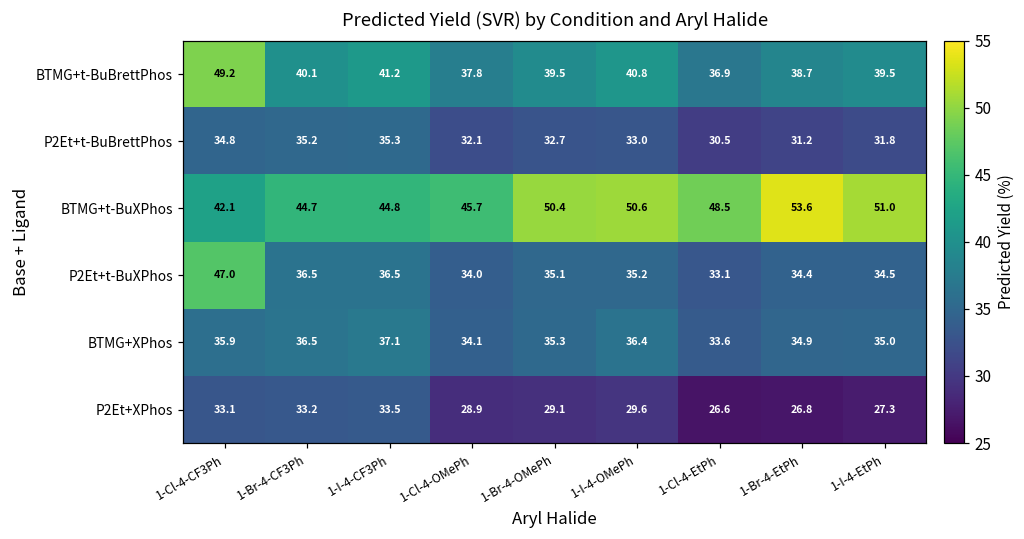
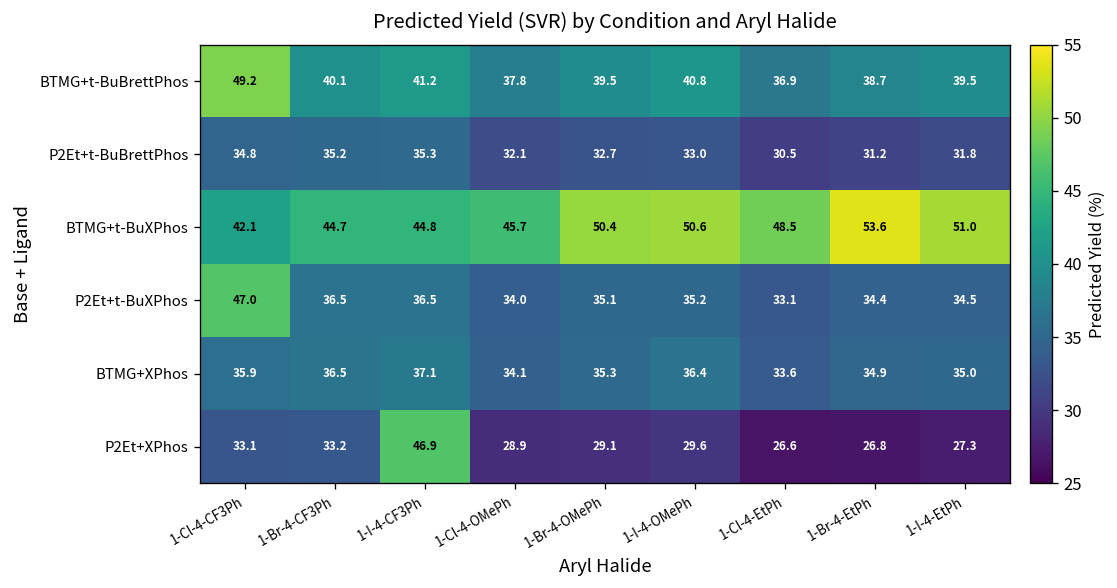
  {
    "BTMG+t-BuBrettPhos": {
      "1-Cl-4-CF3Ph": 49.2,
      "1-Br-4-CF3Ph": 40.1,
      "1-I-4-CF3Ph": 41.2,
      "1-Cl-4-OMePh": 37.8,
      "1-Br-4-OMePh": 39.5,
      "1-I-4-OMePh": 40.8,
      "1-Cl-4-EtPh": 36.9,
      "1-Br-4-EtPh": 38.7,
      "1-I-4-EtPh": 39.5
    },
    "P2Et+t-BuBrettPhos": {
      "1-Cl-4-CF3Ph": 34.8,
      "1-Br-4-CF3Ph": 35.2,
      "1-I-4-CF3Ph": 35.3,
      "1-Cl-4-OMePh": 32.1,
      "1-Br-4-OMePh": 32.7,
      "1-I-4-OMePh": 33.0,
      "1-Cl-4-EtPh": 30.5,
      "1-Br-4-EtPh": 31.2,
      "1-I-4-EtPh": 31.8
    },
    "BTMG+t-BuXPhos": {
      "1-Cl-4-CF3Ph": 42.1,
      "1-Br-4-CF3Ph": 44.7,
      "1-I-4-CF3Ph": 44.8,
      "1-Cl-4-OMePh": 45.7,
      "1-Br-4-OMePh": 50.4,
      "1-I-4-OMePh": 50.6,
      "1-Cl-4-EtPh": 48.5,
      "1-Br-4-EtPh": 53.6,
      "1-I-4-EtPh": 51.0
    },
    "P2Et+t-BuXPhos": {
      "1-Cl-4-CF3Ph": 47.0,
      "1-Br-4-CF3Ph": 36.5,
      "1-I-4-CF3Ph": 36.5,
      "1-Cl-4-OMePh": 34.0,
      "1-Br-4-OMePh": 35.1,
      "1-I-4-OMePh": 35.2,
      "1-Cl-4-EtPh": 33.1,
      "1-Br-4-EtPh": 34.4,
      "1-I-4-EtPh": 34.5
    },
    "BTMG+XPhos": {
      "1-Cl-4-CF3Ph": 35.9,
      "1-Br-4-CF3Ph": 36.5,
      "1-I-4-CF3Ph": 37.1,
      "1-Cl-4-OMePh": 34.1,
      "1-Br-4-OMePh": 35.3,
      "1-I-4-OMePh": 36.4,
      "1-Cl-4-EtPh": 33.6,
      "1-Br-4-EtPh": 34.9,
      "1-I-4-EtPh": 35.0
    },
    "P2Et+XPhos": {
      "1-Cl-4-CF3Ph": 33.1,
      "1-Br-4-CF3Ph": 33.2,
-     "1-I-4-CF3Ph": 33.5,
+     "1-I-4-CF3Ph": 46.9,
      "1-Cl-4-OMePh": 28.9,
      "1-Br-4-OMePh": 29.1,
      "1-I-4-OMePh": 29.6,
      "1-Cl-4-EtPh": 26.6,
      "1-Br-4-EtPh": 26.8,
      "1-I-4-EtPh": 27.3
    }
  }
